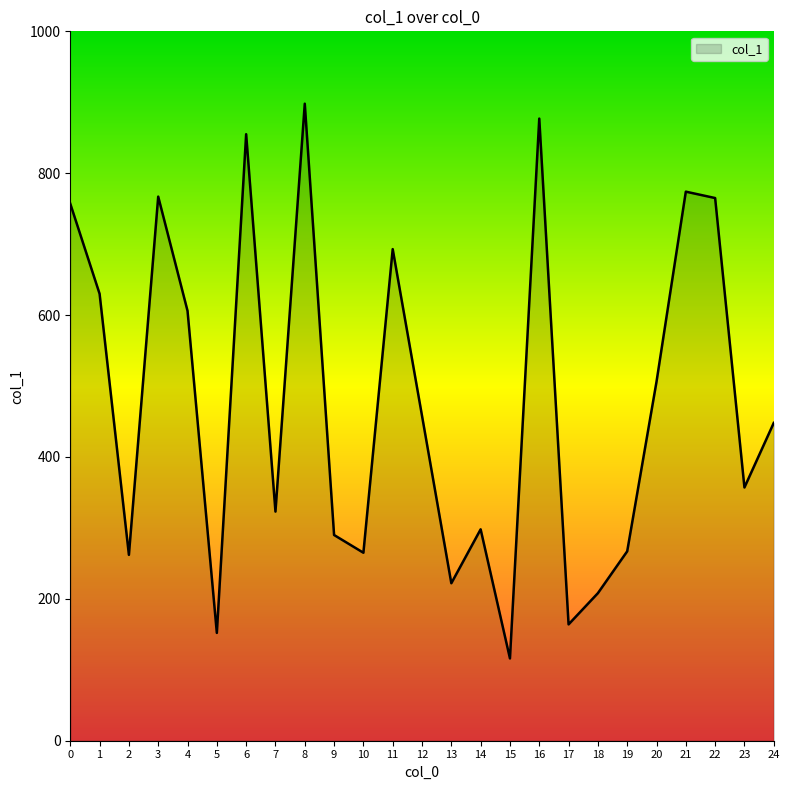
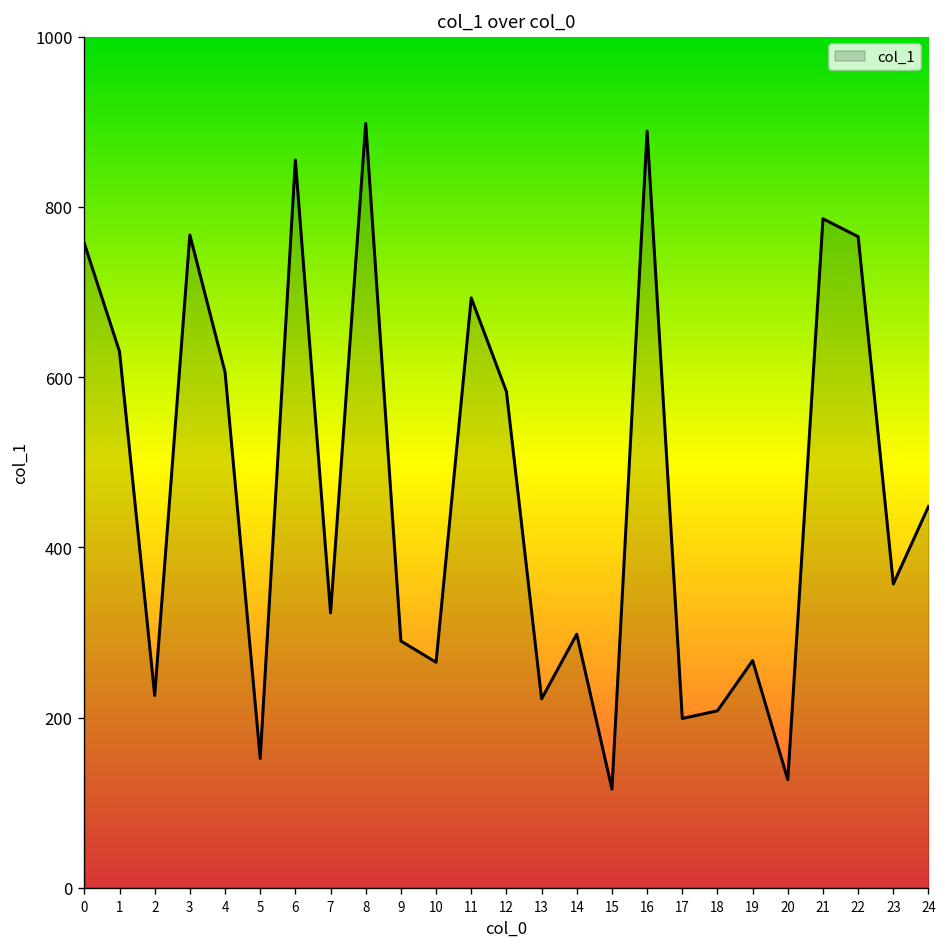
  {
    "0": 760,
    "1": 630,
-   "2": 260,
+   "2": 230,
    "3": 770,
    "4": 610,
    "5": 150,
    "6": 860,
    "7": 320,
    "8": 900,
    "9": 290,
    "10": 270,
    "11": 690,
-   "12": 460,
+   "12": 580,
    "13": 220,
    "14": 300,
    "15": 120,
-   "16": 880,
-   "17": 160,
+   "16": 890,
+   "17": 200,
    "18": 210,
    "19": 270,
-   "20": 510,
-   "21": 770,
+   "20": 130,
+   "21": 790,
    "22": 770,
    "23": 360,
    "24": 450
  }
